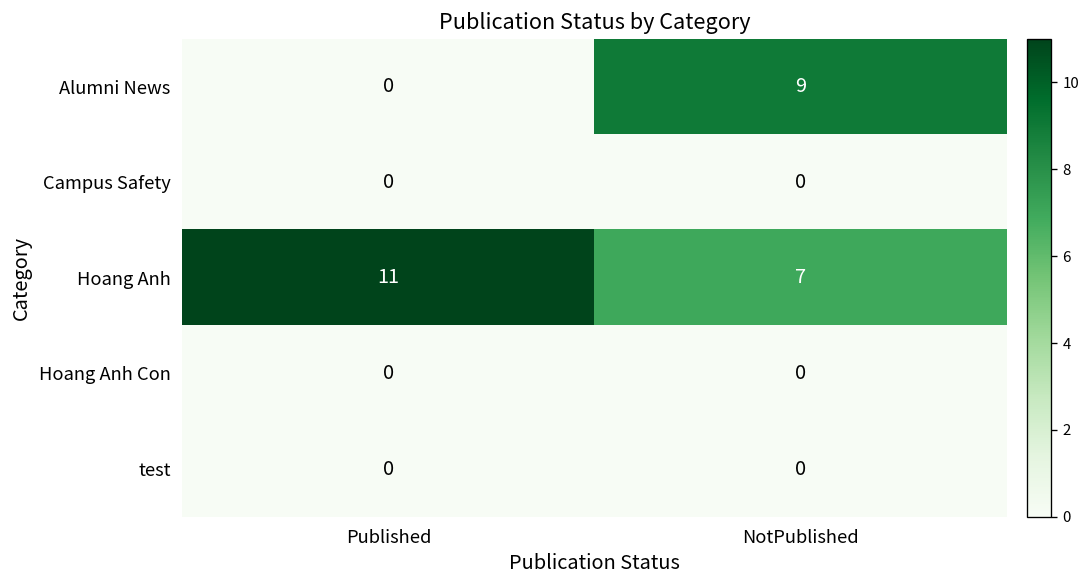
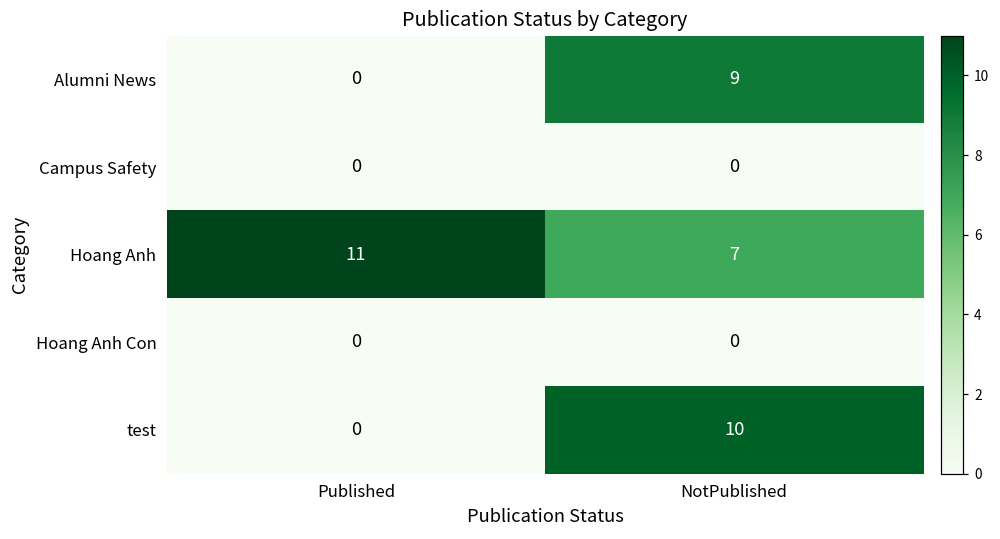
  {
    "Alumni News": {
      "Published": 0,
      "NotPublished": 9
    },
    "Campus Safety": {
      "Published": 0,
      "NotPublished": 0
    },
    "Hoang Anh": {
      "Published": 11,
      "NotPublished": 7
    },
    "Hoang Anh Con": {
      "Published": 0,
      "NotPublished": 0
    },
    "test": {
      "Published": 0,
-     "NotPublished": 0
+     "NotPublished": 10
    }
  }
